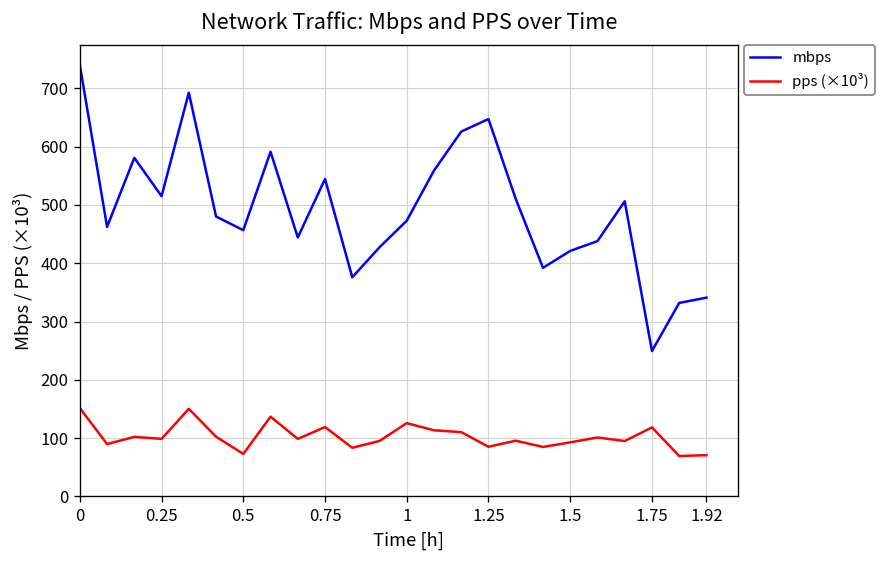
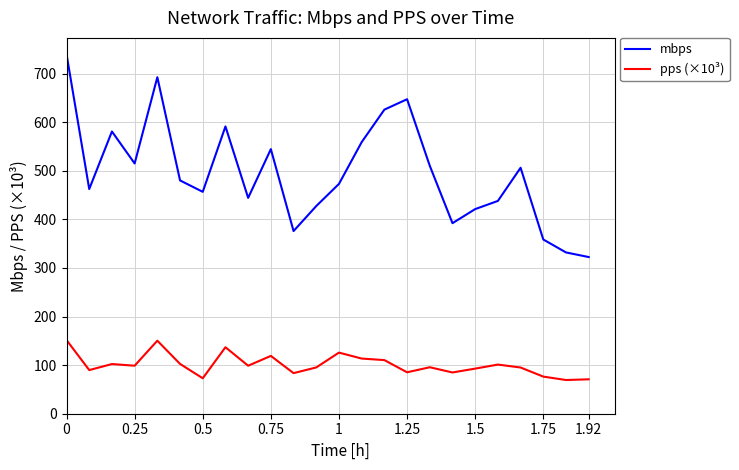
  {
    "mbps": {
      "0": 740,
      "0.25": 510,
      "0.5": 460,
      "0.75": 540,
      "1": 470,
      "1.25": 650,
      "1.5": 420,
-     "1.75": 250,
-     "1.92": 340
+     "1.75": 360,
+     "1.92": 320
    },
    "pps (×10³)": {
      "0": 150,
      "0.25": 100,
      "0.5": 70,
      "0.75": 120,
      "1": 130,
      "1.25": 90,
      "1.5": 90,
-     "1.75": 120,
+     "1.75": 80,
      "1.92": 70
    }
  }
